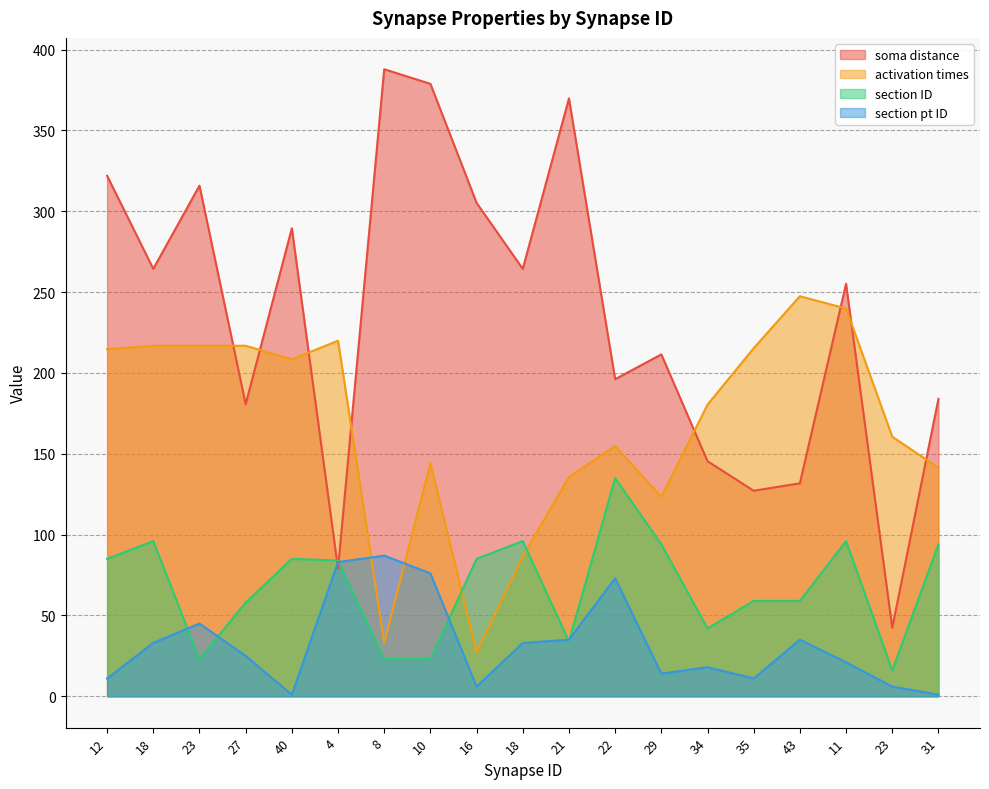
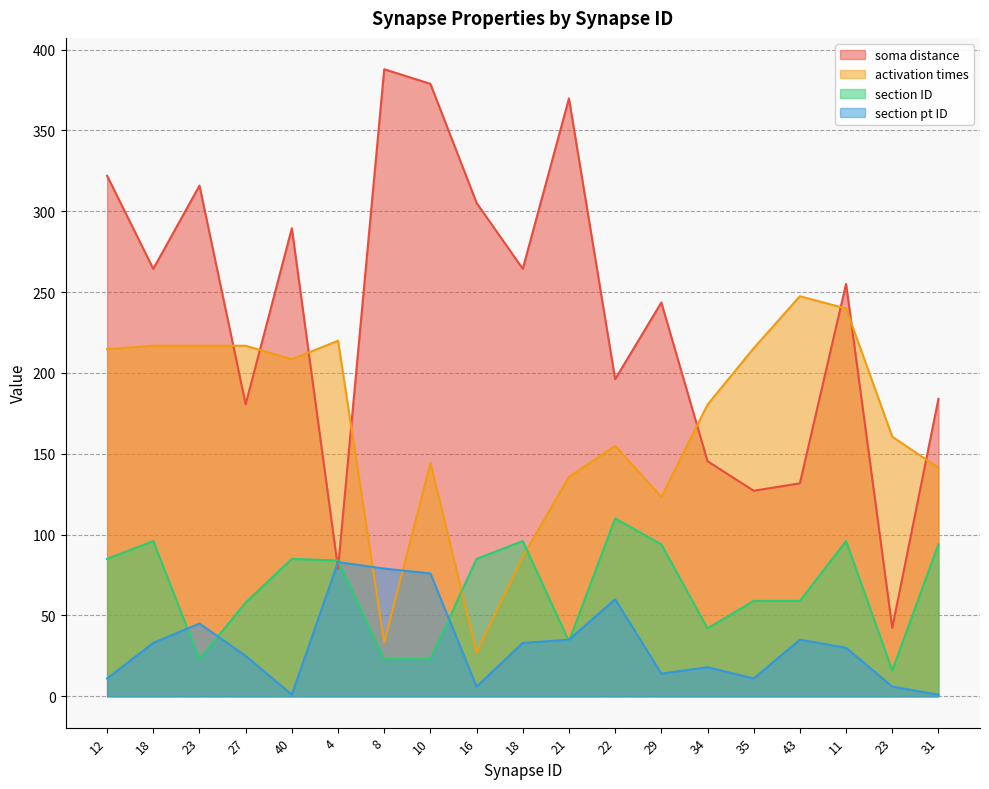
  {
    "soma distance": {
      "12": 322,
      "27": 181,
      "40": 289,
      "4": 79,
      "8": 388,
      "10": 379,
      "16": 305,
      "21": 370,
      "22": 196,
-     "29": 211,
+     "29": 244,
      "34": 145,
      "35": 127,
      "43": 132,
      "11": 255,
      "31": 184
    },
    "activation times": {
      "12": 215,
      "27": 217,
      "40": 208,
      "4": 220,
      "8": 33,
      "10": 144,
      "16": 27,
      "21": 136,
      "22": 155,
      "29": 123,
      "34": 180,
      "35": 215,
      "43": 247,
      "11": 240,
      "31": 141
    },
    "section ID": {
      "12": 85,
      "27": 58,
      "40": 85,
      "8": 23,
      "10": 23,
      "16": 85,
-     "22": 135,
+     "22": 110,
      "29": 94,
      "34": 42,
      "35": 59,
      "43": 59,
      "11": 96,
      "31": 94
    },
    "section pt ID": {
      "12": 11,
      "27": 25,
      "40": 1,
-     "8": 87,
+     "8": 79,
      "10": 76,
      "16": 6,
-     "22": 73,
+     "22": 60,
      "29": 14,
      "34": 18,
      "35": 11,
      "43": 35,
-     "11": 21,
+     "11": 30,
      "31": 1
    }
  }
